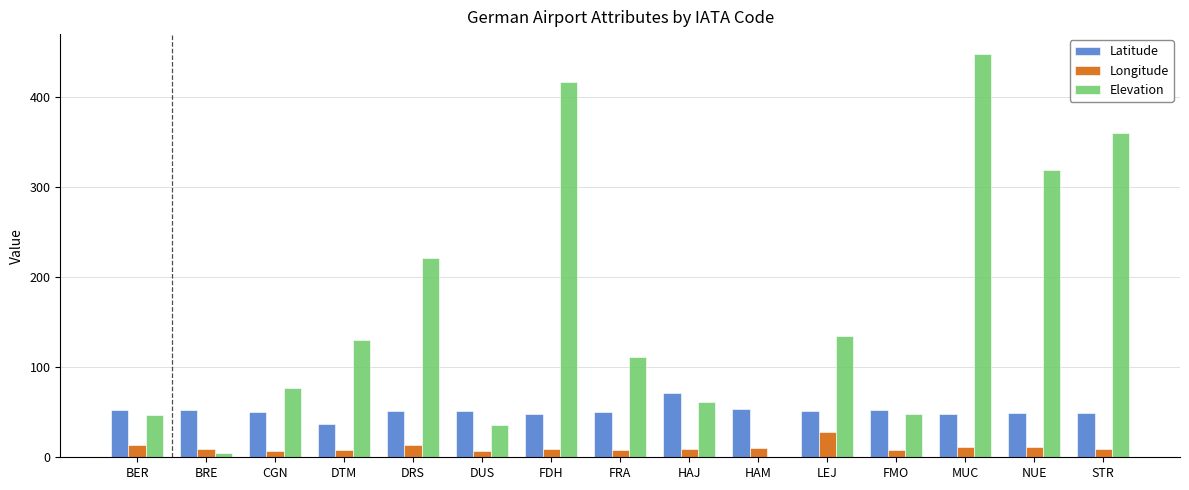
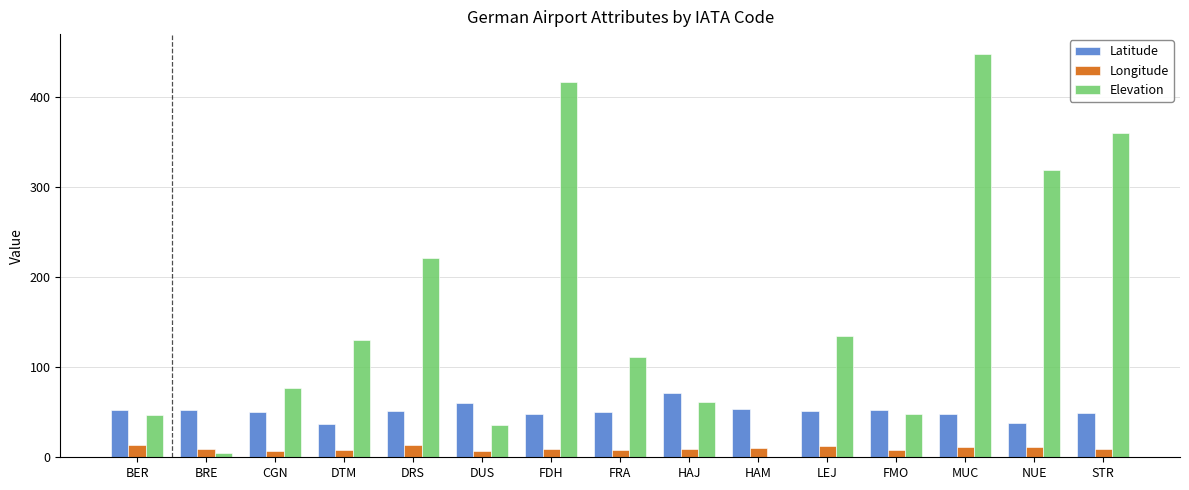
  {
    "Latitude": {
      "BER": 50,
      "BRE": 50,
      "CGN": 50,
      "DTM": 40,
      "DRS": 50,
-     "DUS": 50,
+     "DUS": 60,
      "FDH": 50,
      "FRA": 50,
      "HAJ": 70,
      "HAM": 50,
      "LEJ": 50,
      "FMO": 50,
      "MUC": 50,
-     "NUE": 50,
+     "NUE": 40,
      "STR": 50
    },
    "Longitude": {
      "BER": 10,
      "BRE": 10,
      "CGN": 10,
      "DTM": 10,
      "DRS": 10,
      "DUS": 10,
      "FDH": 10,
      "FRA": 10,
      "HAJ": 10,
      "HAM": 10,
-     "LEJ": 30,
+     "LEJ": 10,
      "FMO": 10,
      "MUC": 10,
      "NUE": 10,
      "STR": 10
    },
    "Elevation": {
      "BER": 50,
      "BRE": 0,
      "CGN": 80,
      "DTM": 130,
      "DRS": 220,
      "DUS": 40,
      "FDH": 420,
      "FRA": 110,
      "HAJ": 60,
      "HAM": 0,
      "LEJ": 140,
      "FMO": 50,
      "MUC": 450,
      "NUE": 320,
      "STR": 360
    }
  }
